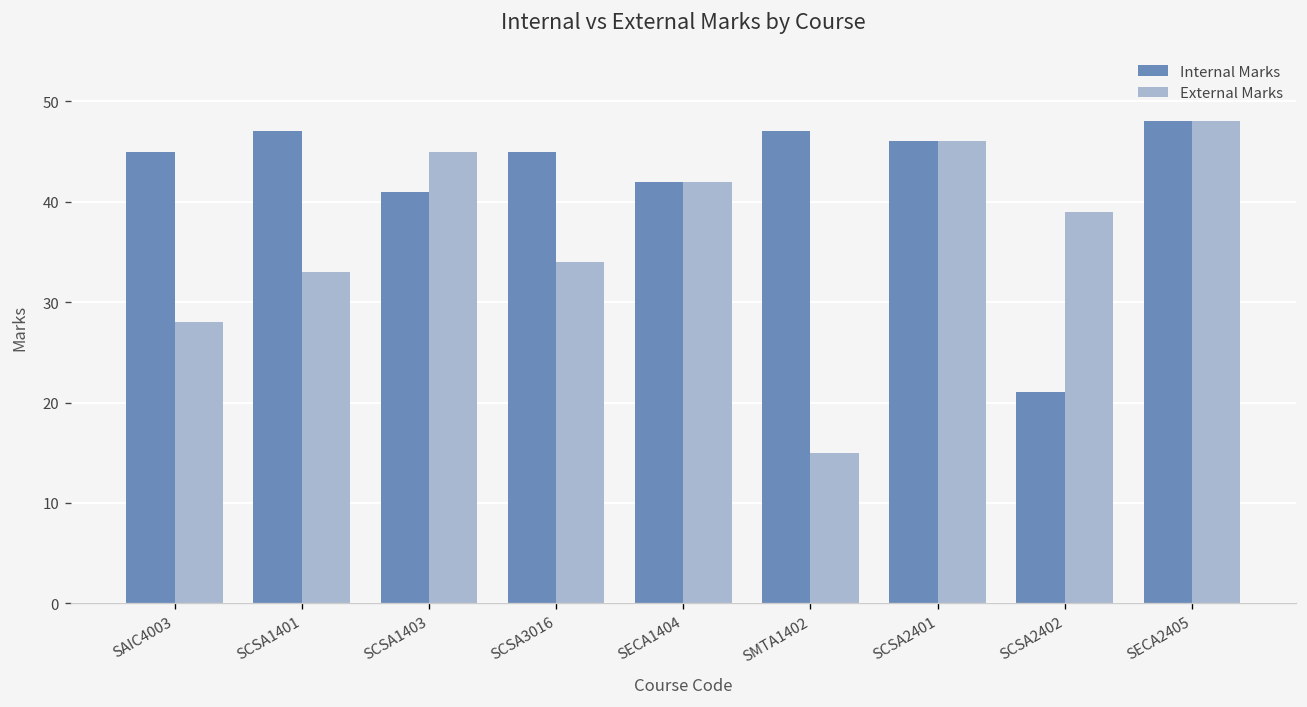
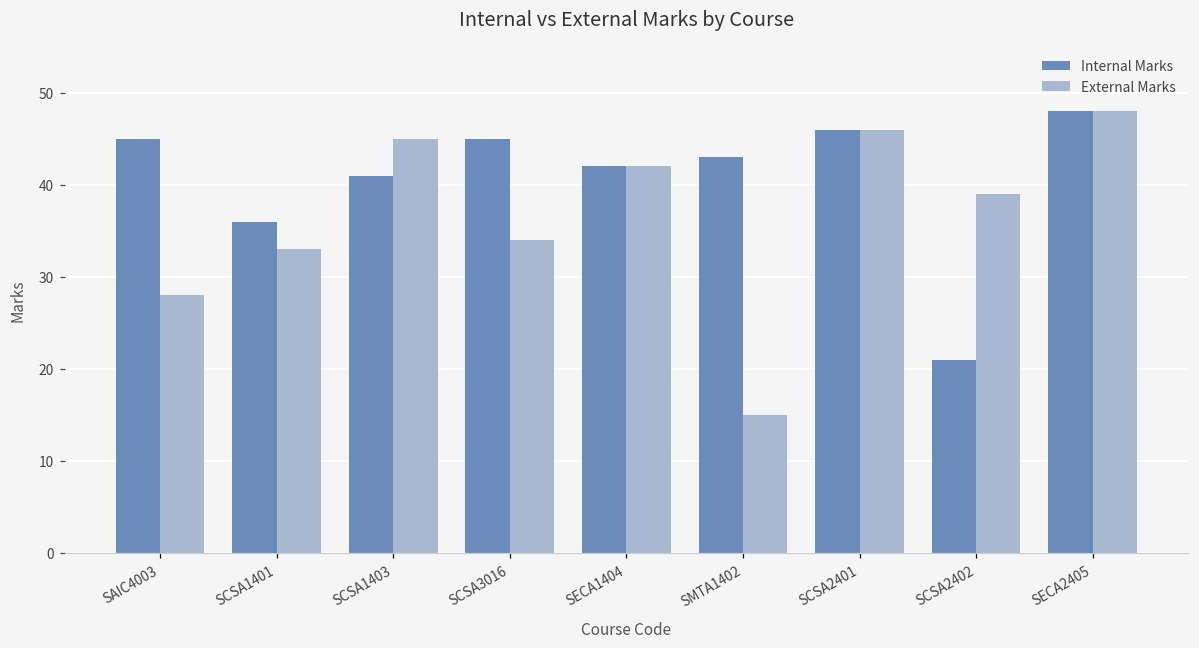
  {
    "Internal Marks": {
      "SAIC4003": 45,
-     "SCSA1401": 47,
+     "SCSA1401": 36,
      "SCSA1403": 41,
      "SCSA3016": 45,
      "SECA1404": 42,
-     "SMTA1402": 47,
+     "SMTA1402": 43,
      "SCSA2401": 46,
      "SCSA2402": 21,
      "SECA2405": 48
    },
    "External Marks": {
      "SAIC4003": 28,
      "SCSA1401": 33,
      "SCSA1403": 45,
      "SCSA3016": 34,
      "SECA1404": 42,
      "SMTA1402": 15,
      "SCSA2401": 46,
      "SCSA2402": 39,
      "SECA2405": 48
    }
  }
